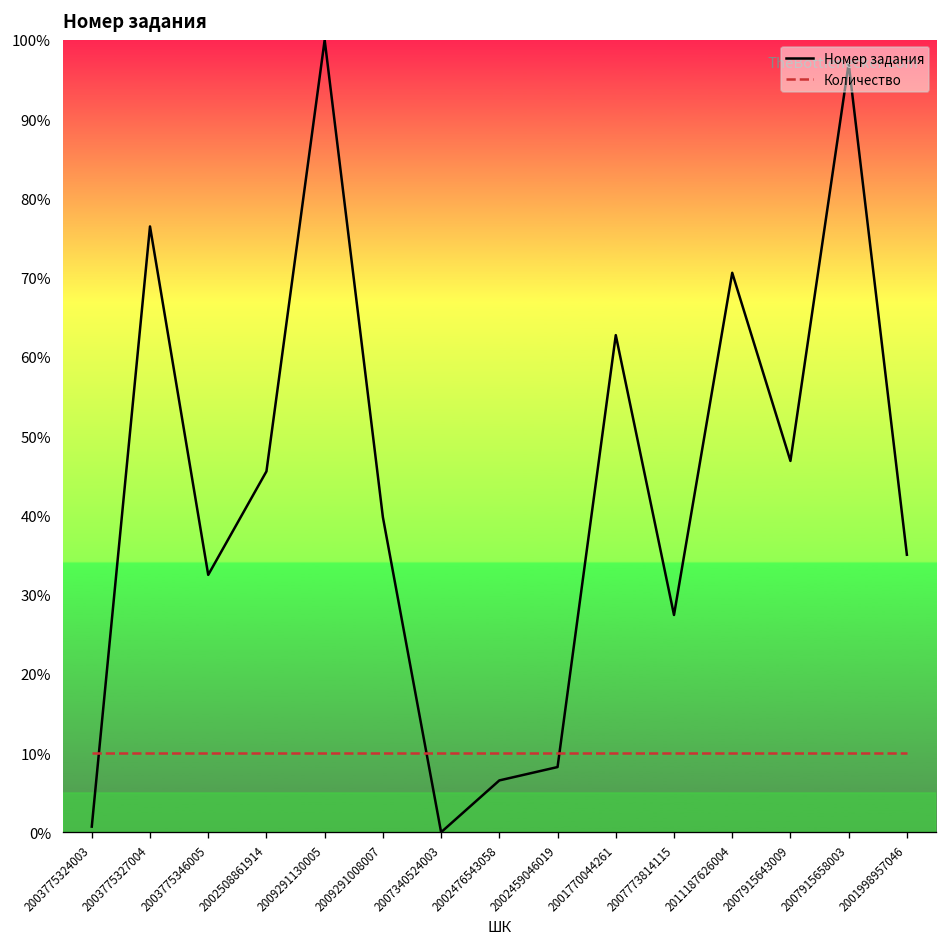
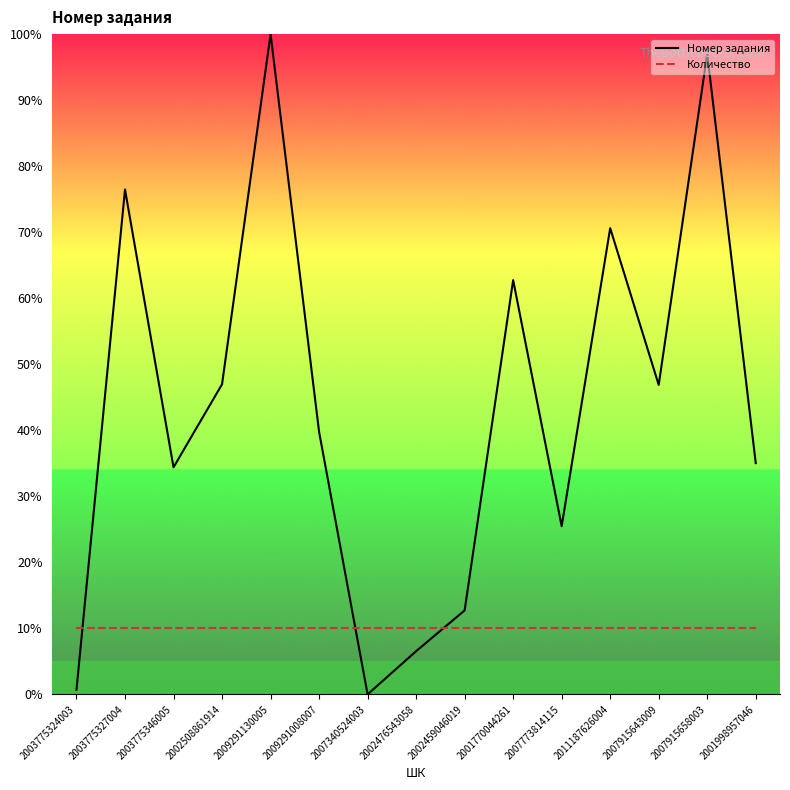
  {
    "Номер задания": {
      "2003775327004": "76%",
-     "2003775346005": "32%",
-     "2002508861914": "46%",
+     "2003775346005": "34%",
+     "2002508861914": "47%",
      "2009291130005": "100%",
      "2009291008007": "40%",
      "2002476543058": "7%",
-     "2002459046019": "8%",
+     "2002459046019": "13%",
      "2001770044261": "63%",
-     "2007773814115": "27%",
+     "2007773814115": "25%",
      "2011187626004": "71%",
      "2007915643009": "47%",
      "2001998957046": "35%"
    },
    "Количество": {
      "2003775324003": "10%",
      "2003775327004": "10%",
      "2003775346005": "10%",
      "2002508861914": "10%",
      "2009291130005": "10%",
      "2009291008007": "10%",
      "2007340524003": "10%",
      "2002476543058": "10%",
      "2002459046019": "10%",
      "2001770044261": "10%",
      "2007773814115": "10%",
      "2011187626004": "10%",
      "2007915643009": "10%",
      "2007915658003": "10%",
      "2001998957046": "10%"
    }
  }
